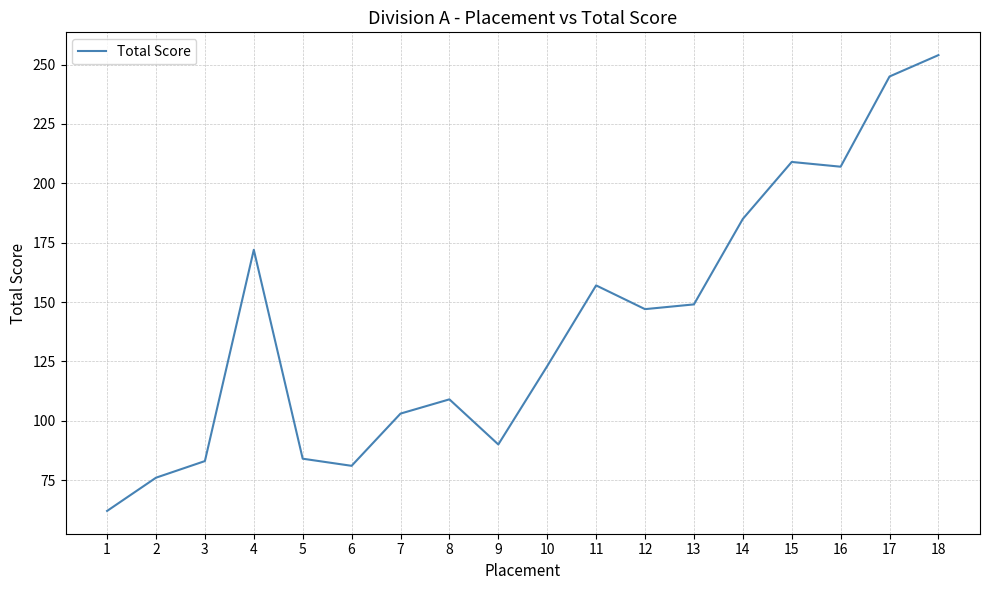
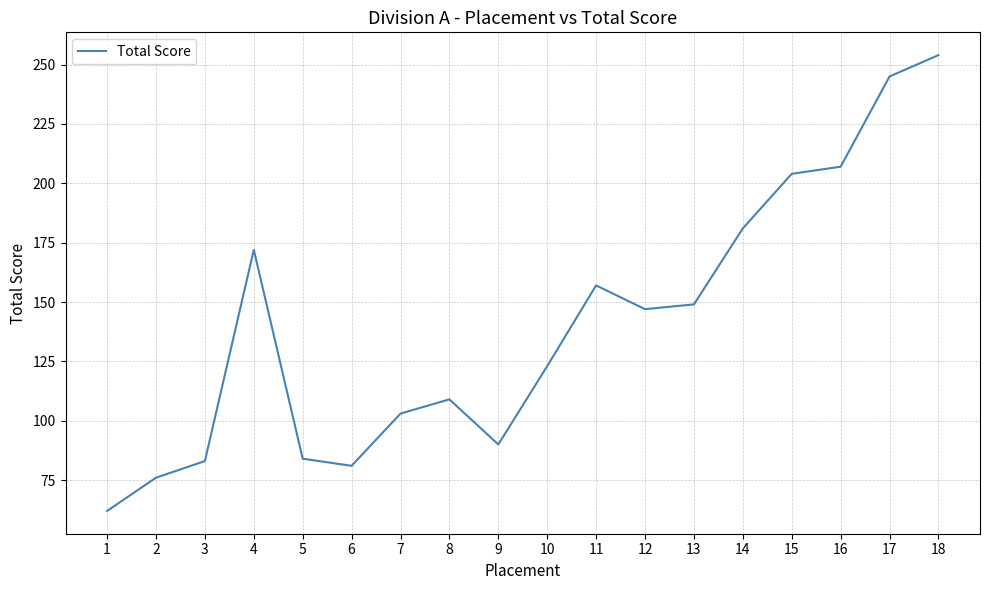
  {
    "1": 62,
    "2": 76,
    "3": 83,
    "4": 172,
    "5": 84,
    "6": 81,
    "7": 103,
    "8": 109,
    "9": 90,
    "10": 123,
    "11": 157,
    "12": 147,
    "13": 149,
-   "14": 185,
-   "15": 209,
+   "14": 181,
+   "15": 204,
    "16": 207,
    "17": 245,
    "18": 254
  }
